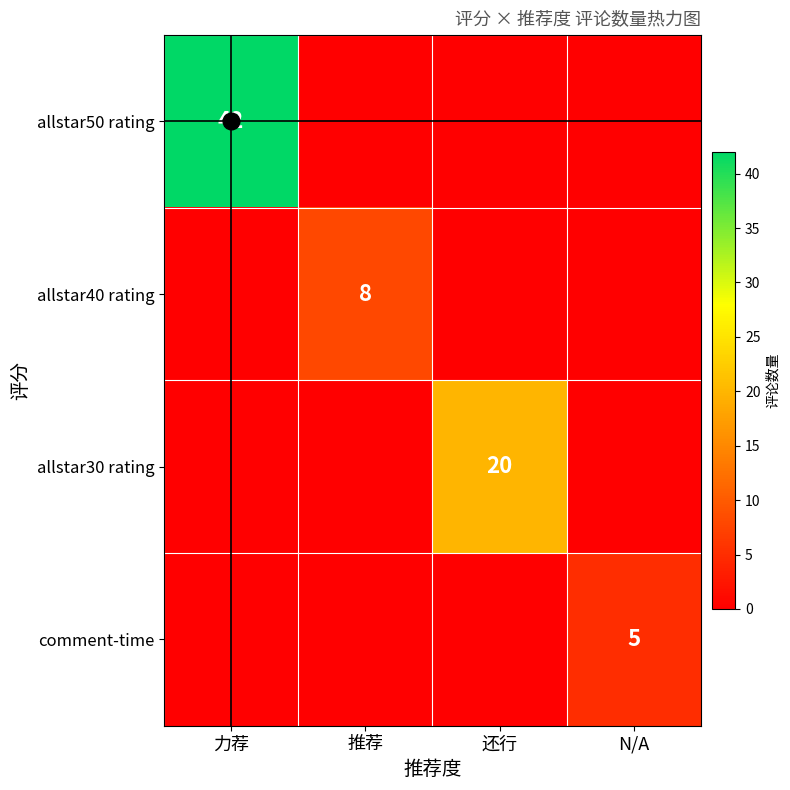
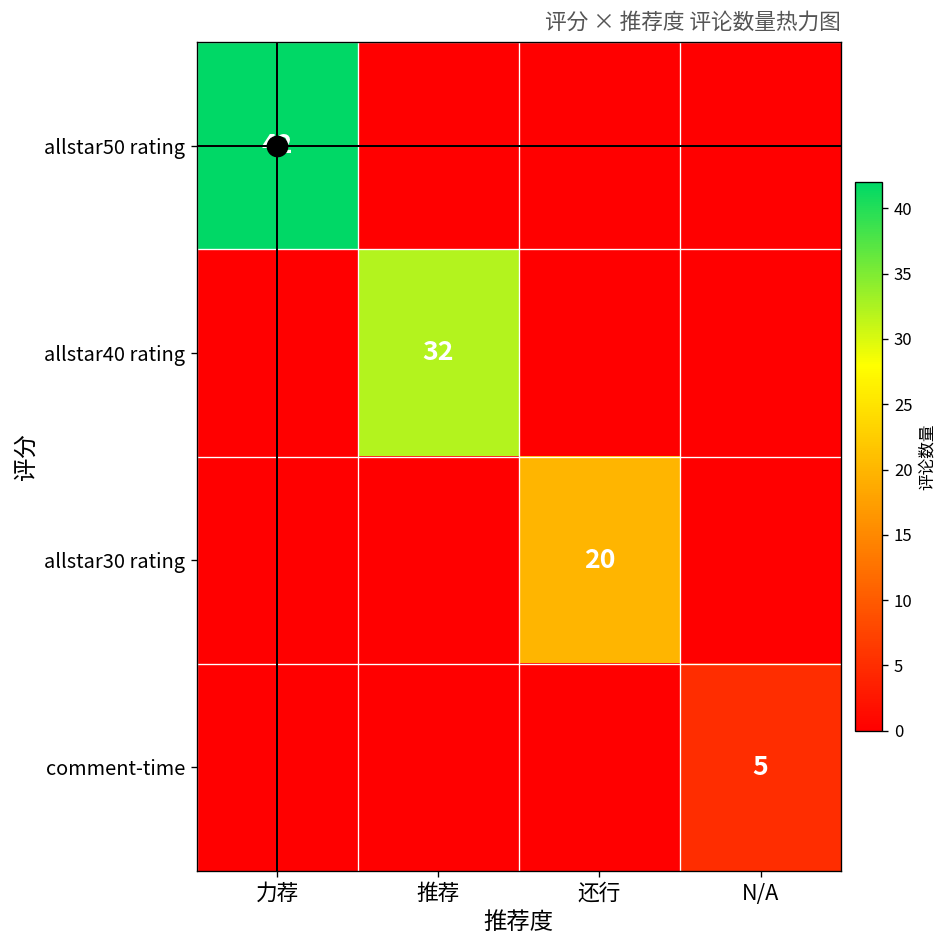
  {
    "allstar40 rating": {
-     "推荐": 8
+     "推荐": 32
    },
    "allstar30 rating": {
      "还行": 20
    },
    "comment-time": {
      "N/A": 5
    }
  }
